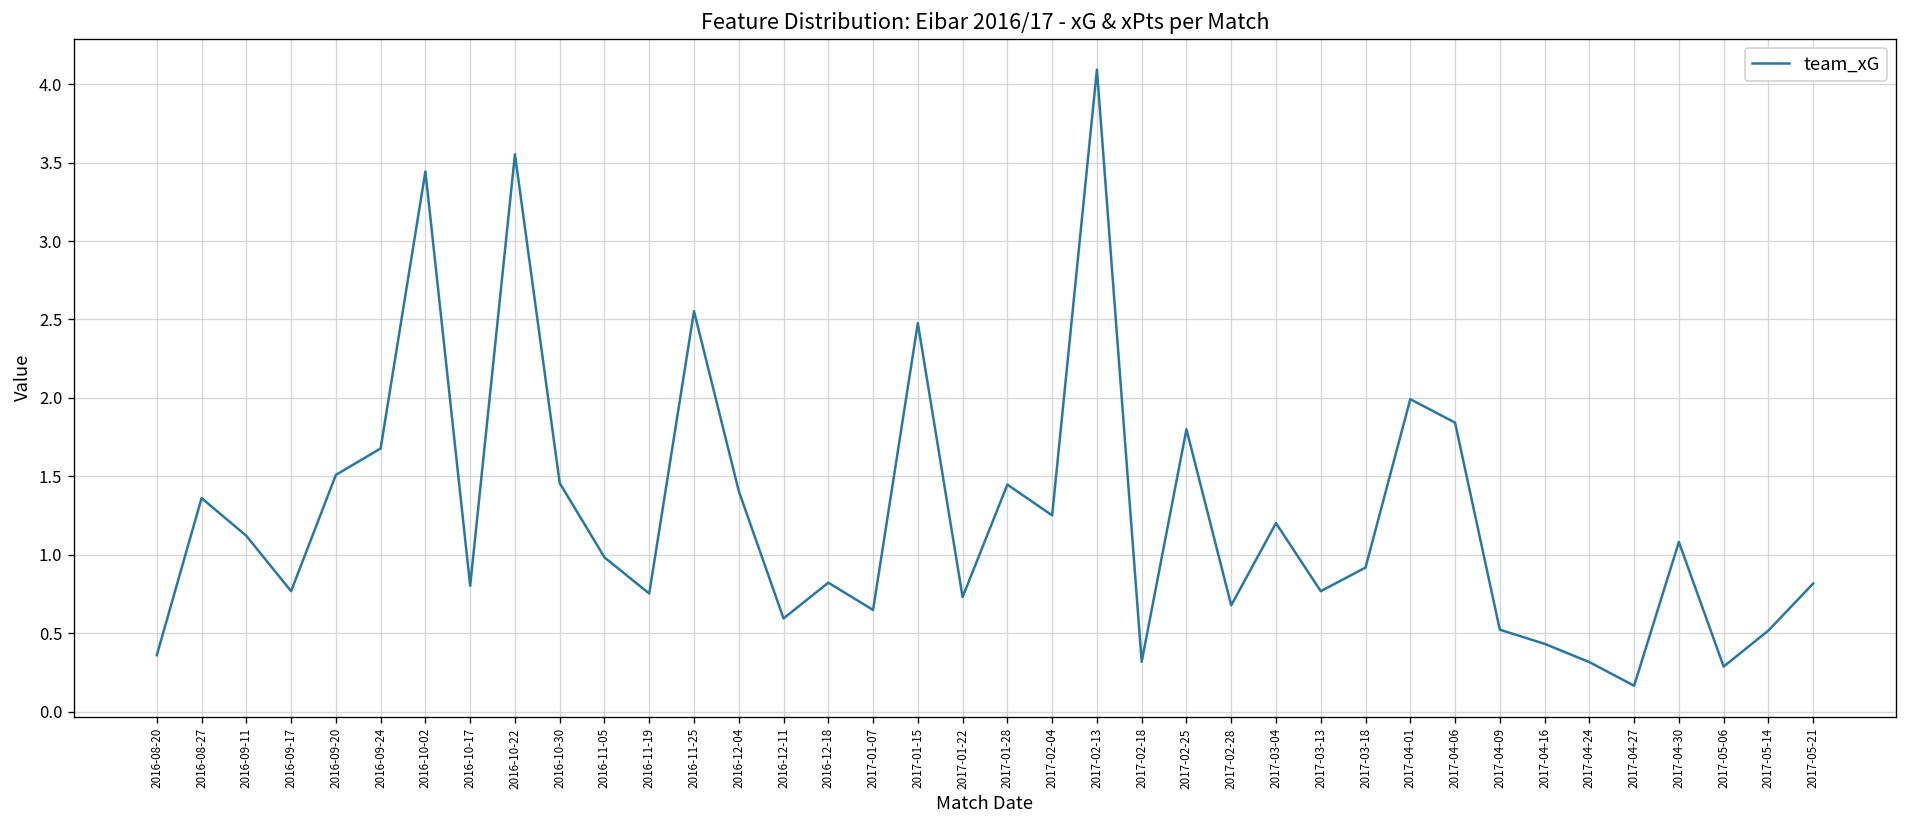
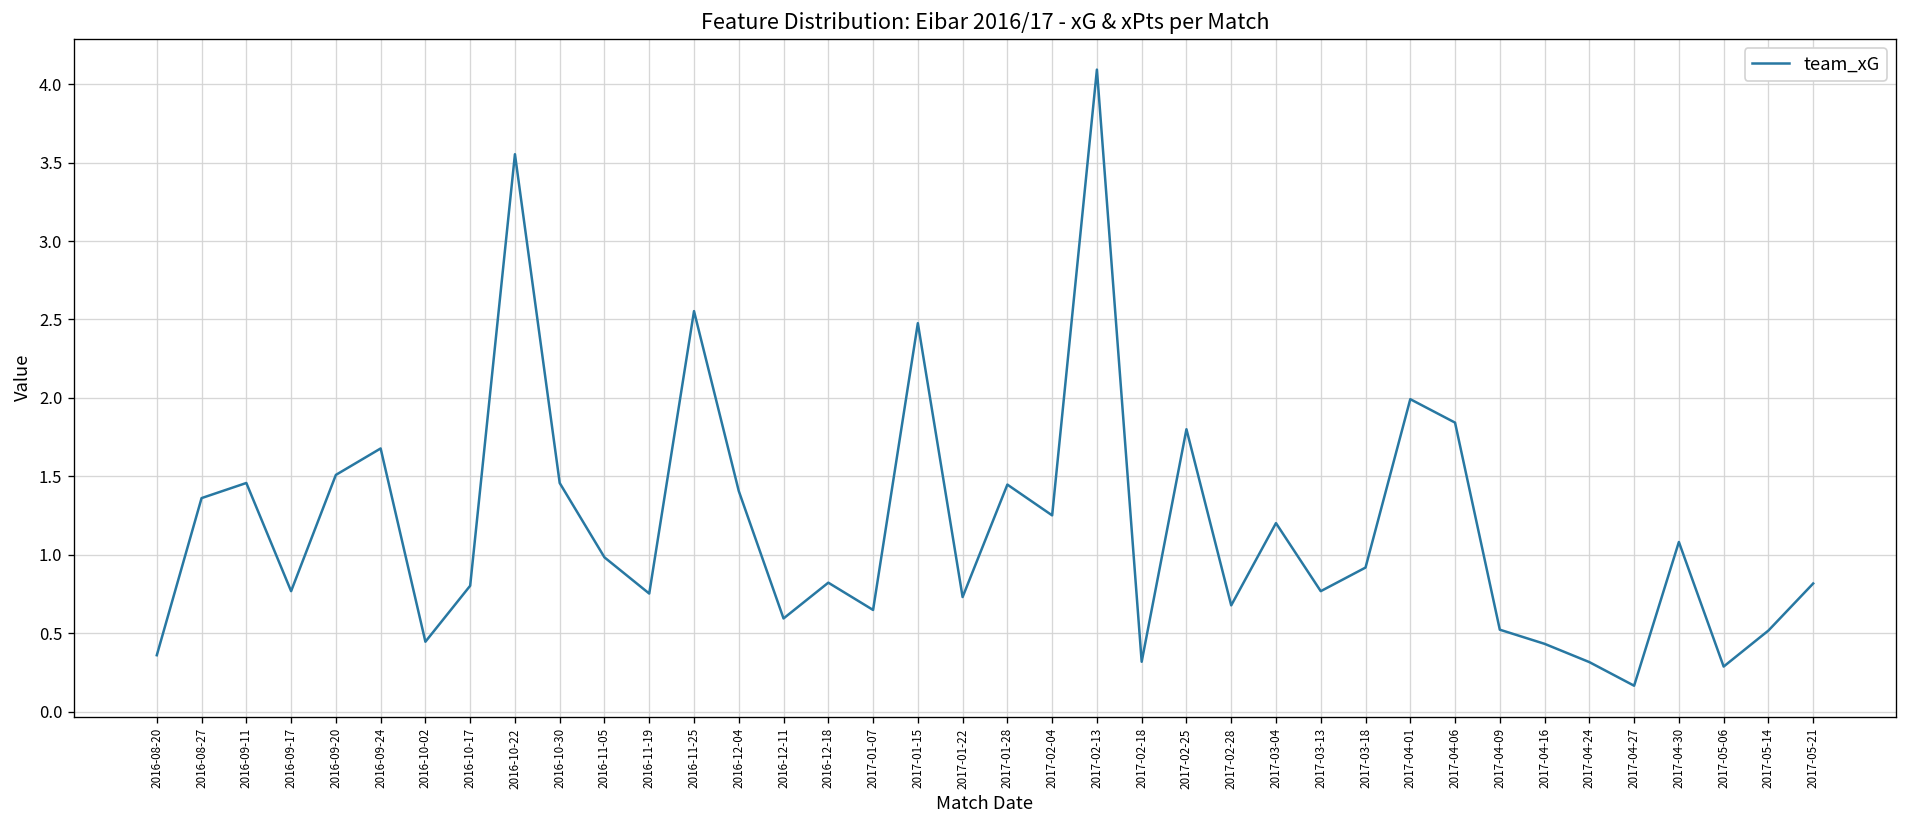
  {
    "2016-08-20": 0.36,
    "2016-08-27": 1.36,
-   "2016-09-11": 1.12,
+   "2016-09-11": 1.46,
    "2016-09-17": 0.77,
    "2016-09-20": 1.51,
    "2016-09-24": 1.68,
-   "2016-10-02": 3.44,
+   "2016-10-02": 0.45,
    "2016-10-17": 0.80,
    "2016-10-22": 3.55,
    "2016-10-30": 1.46,
    "2016-11-05": 0.98,
    "2016-11-19": 0.75,
    "2016-11-25": 2.55,
    "2016-12-04": 1.41,
    "2016-12-11": 0.59,
    "2016-12-18": 0.82,
    "2017-01-07": 0.65,
    "2017-01-15": 2.48,
    "2017-01-22": 0.73,
    "2017-01-28": 1.45,
    "2017-02-04": 1.25,
    "2017-02-13": 4.09,
    "2017-02-18": 0.32,
    "2017-02-25": 1.80,
    "2017-02-28": 0.68,
    "2017-03-04": 1.20,
    "2017-03-13": 0.77,
    "2017-03-18": 0.92,
    "2017-04-01": 1.99,
    "2017-04-06": 1.84,
    "2017-04-09": 0.52,
    "2017-04-16": 0.43,
    "2017-04-24": 0.32,
    "2017-04-27": 0.16,
    "2017-04-30": 1.08,
    "2017-05-06": 0.29,
    "2017-05-14": 0.52,
    "2017-05-21": 0.82
  }
